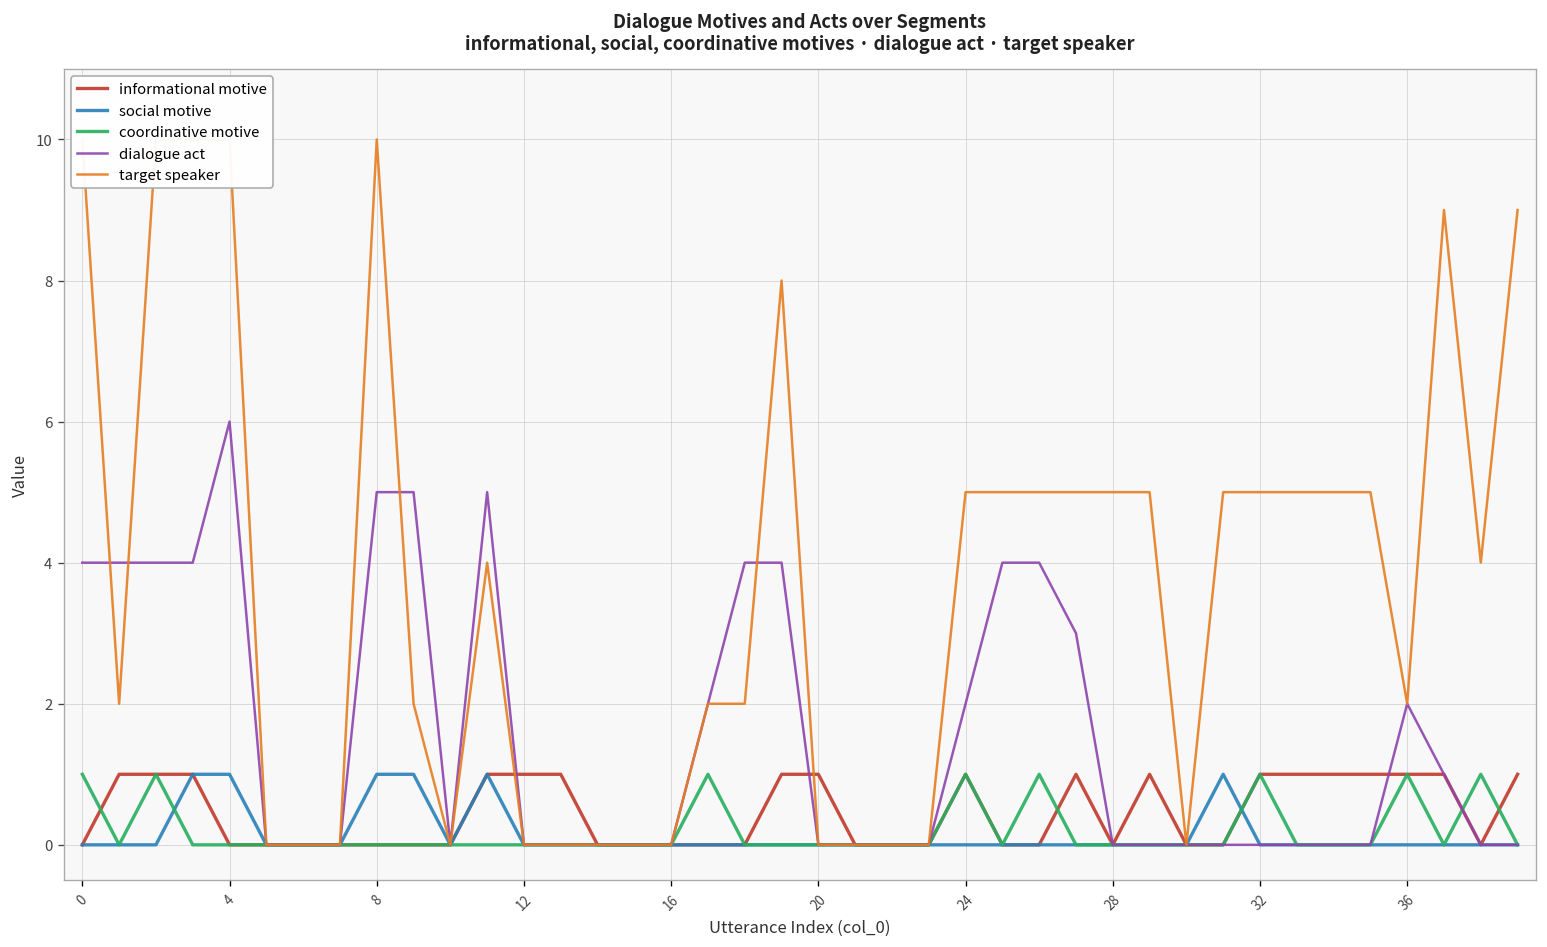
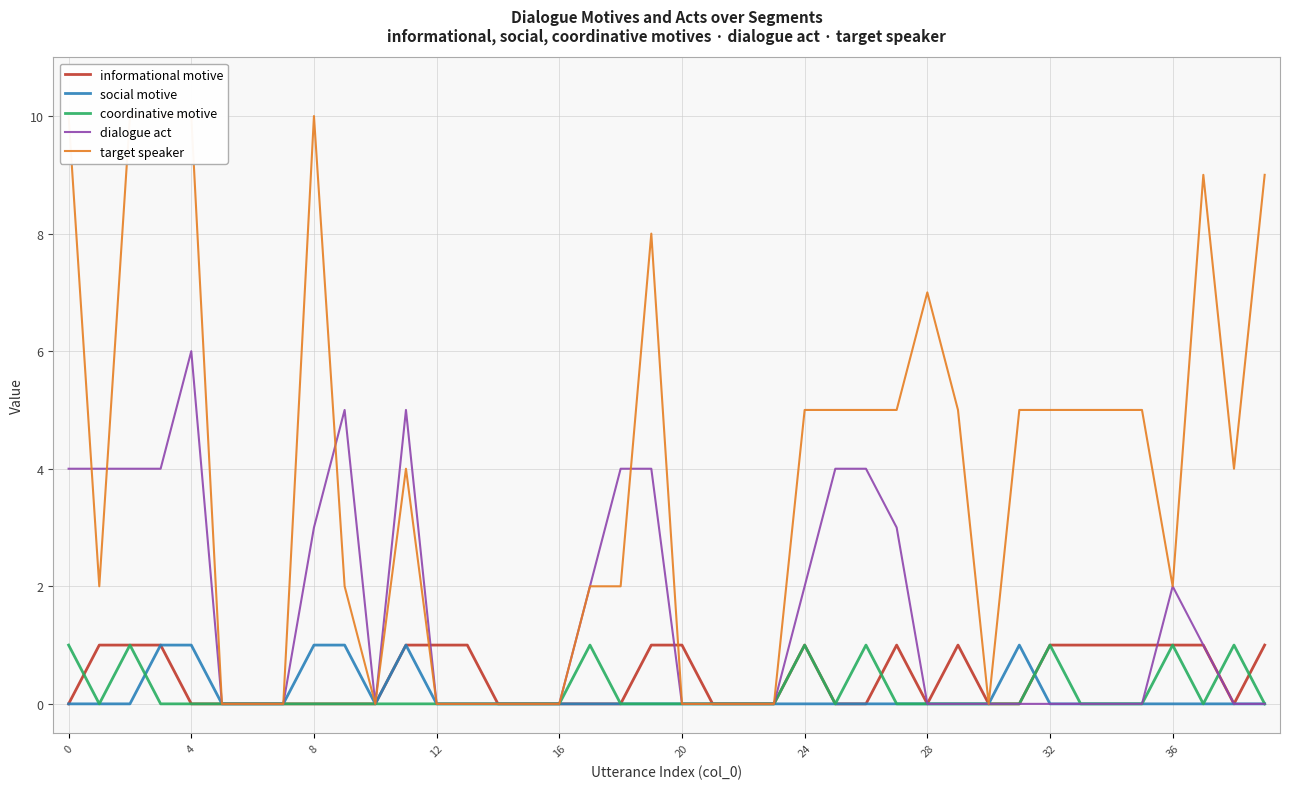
  {
    "informational motive": {
      "12": 1,
      "20": 1
    },
    "social motive": {
      "4": 1,
      "8": 1,
      "24": 0,
      "36": 0
    },
    "coordinative motive": {
      "0": 1
    },
    "dialogue act": {
      "0": 4,
      "4": 6,
-     "8": 5,
+     "8": 3,
      "24": 2
    },
    "target speaker": {
      "8": 10,
      "24": 5,
-     "28": 5,
+     "28": 7,
      "32": 5
    }
  }
